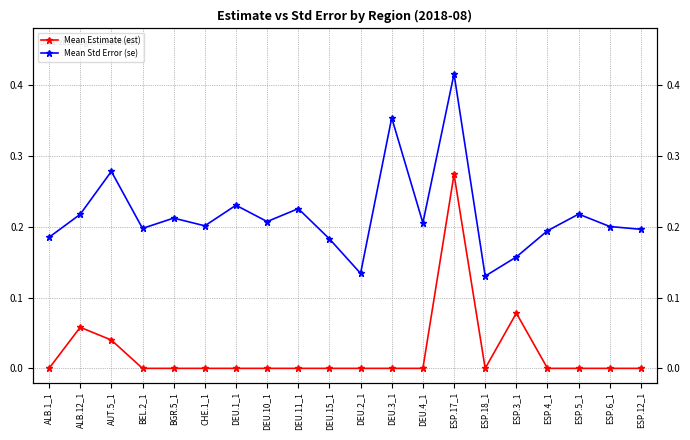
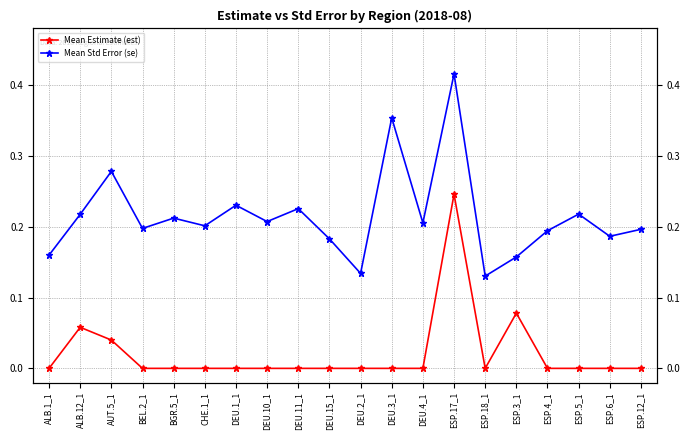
  {
    "Mean Estimate (est)": {
      "ALB.1_1": 0.00,
      "ALB.12_1": 0.06,
      "AUT.5_1": 0.04,
      "BEL.2_1": 0.00,
      "BGR.5_1": 0.00,
      "CHE.1_1": 0.00,
      "DEU.1_1": 0.00,
      "DEU.10_1": 0.00,
      "DEU.11_1": 0.00,
      "DEU.15_1": 0.00,
      "DEU.2_1": 0.00,
      "DEU.3_1": 0.00,
      "DEU.4_1": 0.00,
-     "ESP.17_1": 0.27,
+     "ESP.17_1": 0.25,
      "ESP.18_1": 0.00,
      "ESP.3_1": 0.08,
      "ESP.4_1": 0.00,
      "ESP.5_1": 0.00,
      "ESP.6_1": 0.00,
      "ESP.12_1": 0.00
    },
    "Mean Std Error (se)": {
-     "ALB.1_1": 0.19,
+     "ALB.1_1": 0.16,
      "ALB.12_1": 0.22,
      "AUT.5_1": 0.28,
      "BEL.2_1": 0.20,
      "BGR.5_1": 0.21,
      "CHE.1_1": 0.20,
      "DEU.1_1": 0.23,
      "DEU.10_1": 0.21,
      "DEU.11_1": 0.23,
      "DEU.15_1": 0.18,
      "DEU.2_1": 0.13,
      "DEU.3_1": 0.35,
      "DEU.4_1": 0.21,
      "ESP.17_1": 0.42,
      "ESP.18_1": 0.13,
      "ESP.3_1": 0.16,
      "ESP.4_1": 0.19,
      "ESP.5_1": 0.22,
-     "ESP.6_1": 0.20,
+     "ESP.6_1": 0.19,
      "ESP.12_1": 0.20
    }
  }
